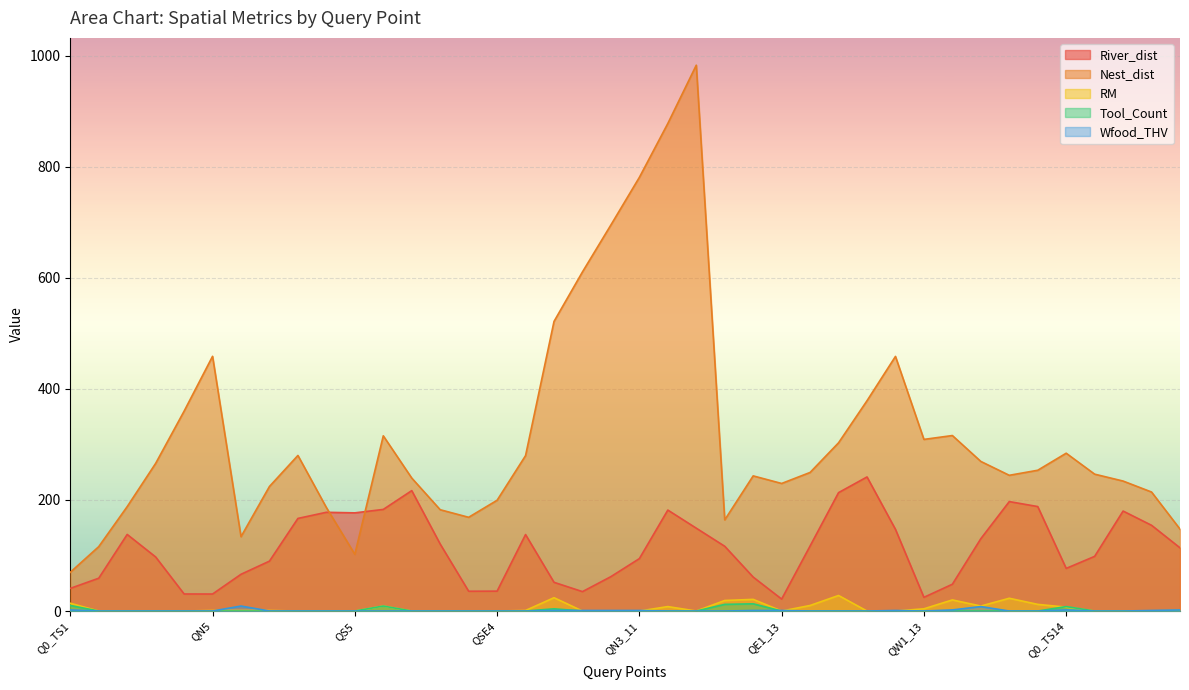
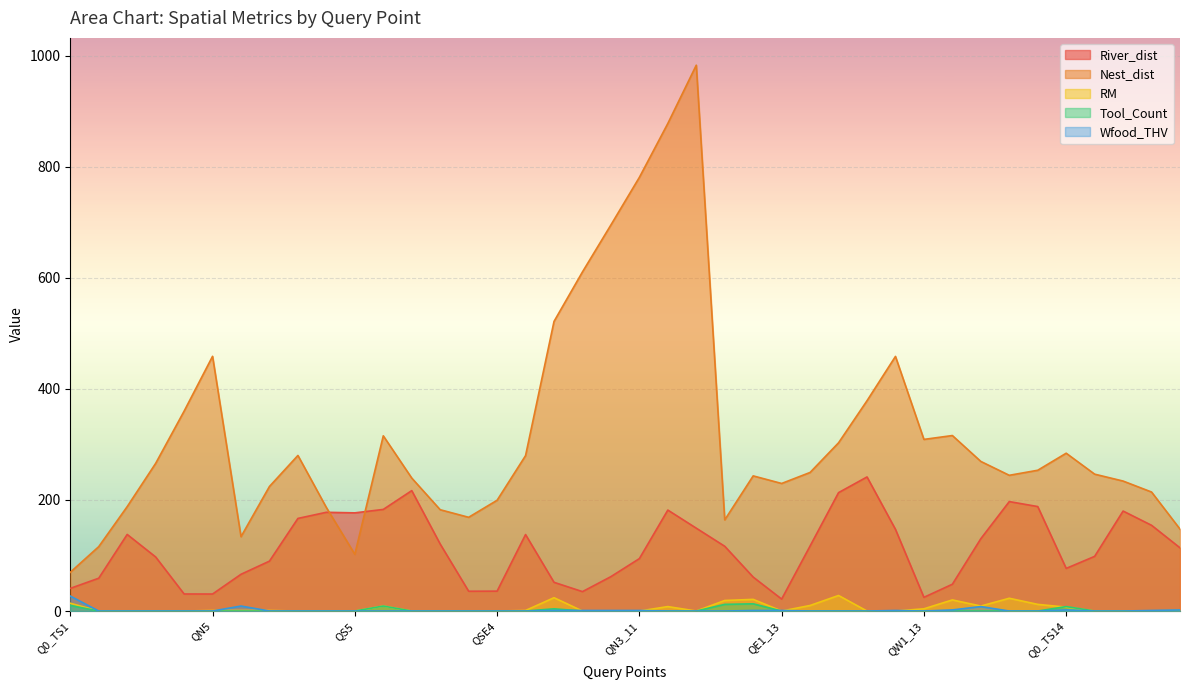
  {
    "Wfood_THV": {
-     "Q0_TS1": 0,
+     "Q0_TS1": 30,
      "Q0_TS14": 0
    }
  }
